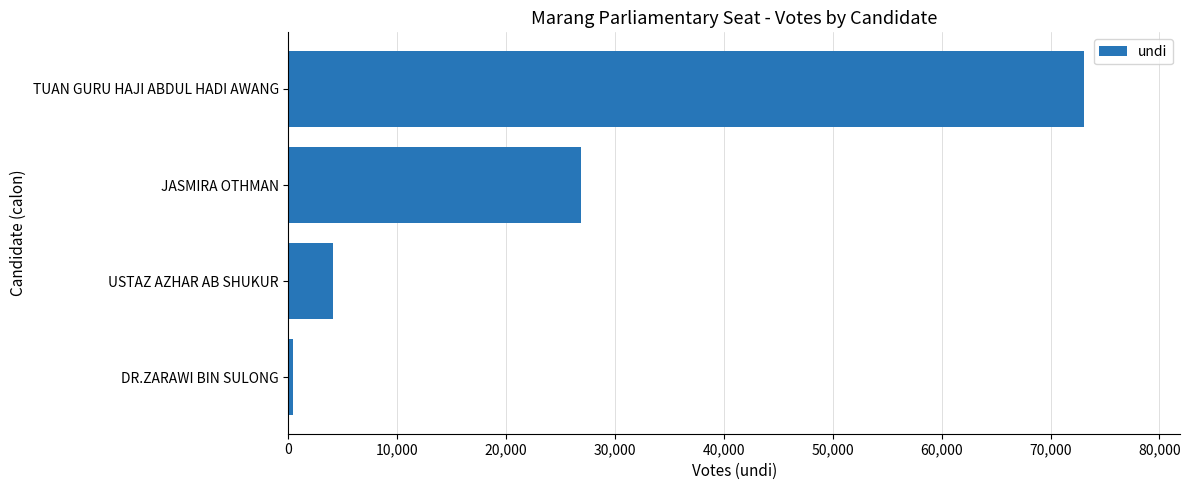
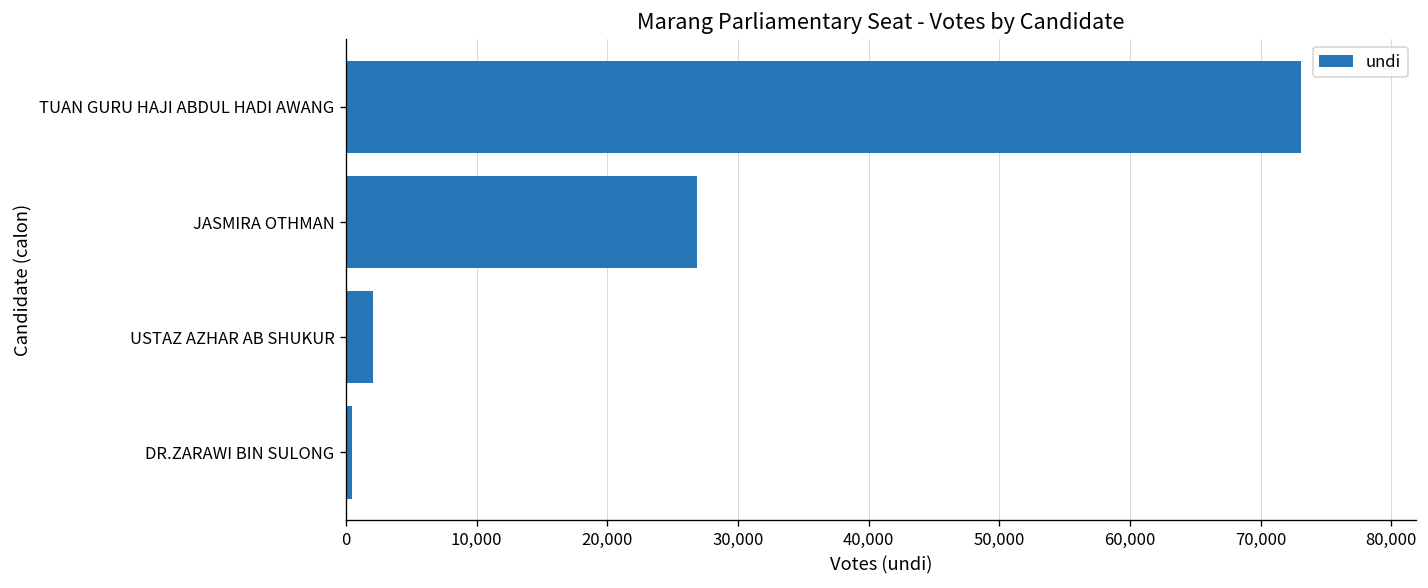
  {
    "TUAN GURU HAJI ABDUL HADI AWANG": "73,100",
    "JASMIRA OTHMAN": "26,900",
-   "USTAZ AZHAR AB SHUKUR": "4,100",
+   "USTAZ AZHAR AB SHUKUR": "2,000",
    "DR.ZARAWI BIN SULONG": "400"
  }
